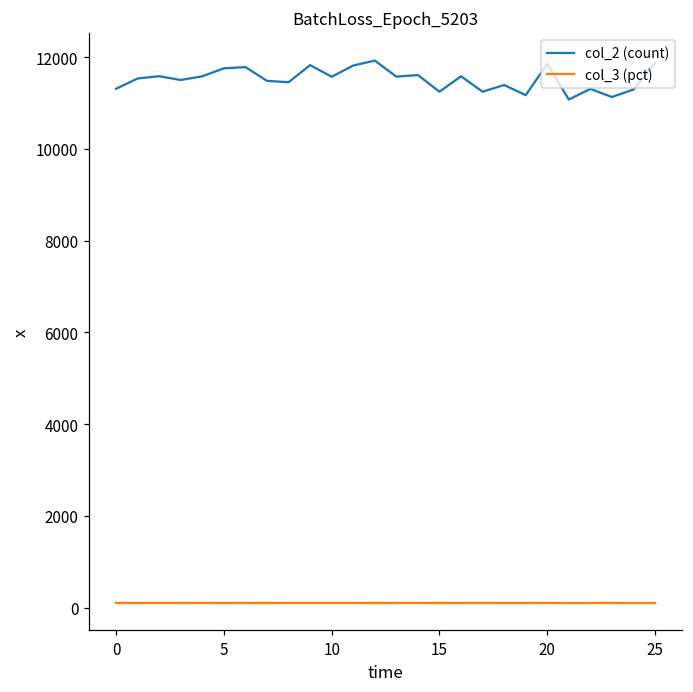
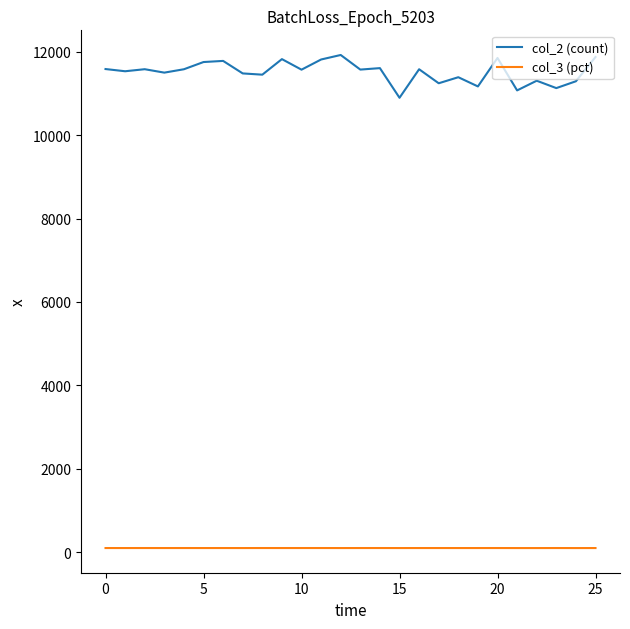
  {
    "col_2 (count)": {
-     "0": 11300,
+     "0": 11600,
      "5": 11800,
      "10": 11600,
-     "15": 11200
+     "15": 10900
    },
    "col_3 (pct)": {
      "0": 100,
      "5": 100,
      "10": 100,
      "15": 100,
      "20": 100,
      "25": 100
    }
  }
